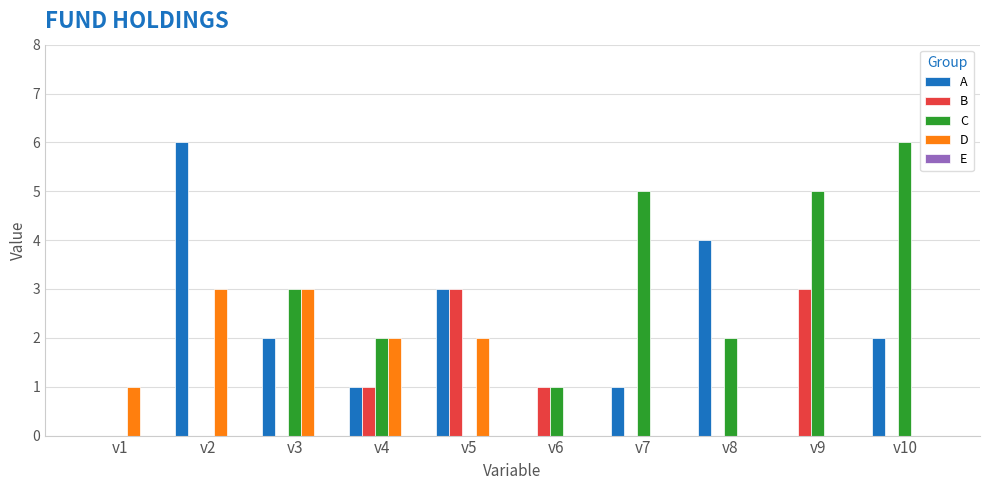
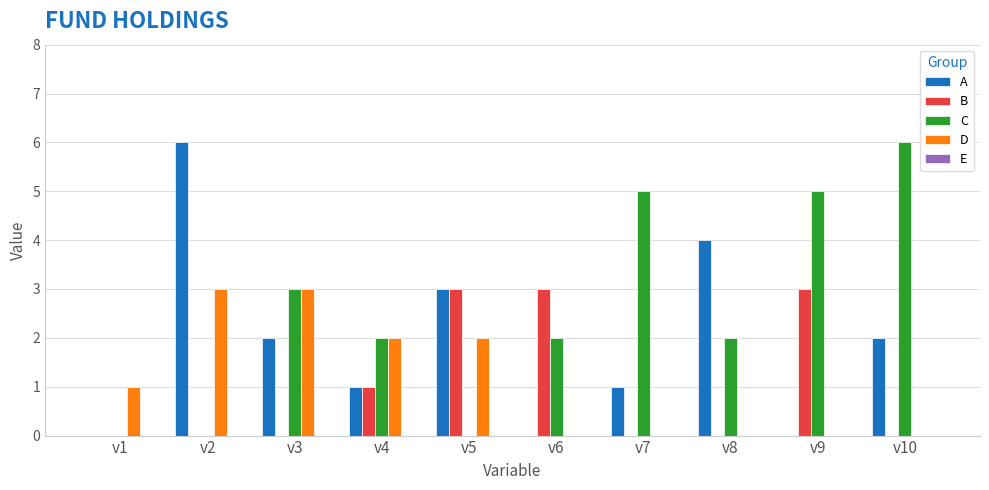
  {
    "A": {
      "v1": 0,
      "v2": 6,
      "v3": 2,
      "v4": 1,
      "v5": 3,
      "v6": 0,
      "v7": 1,
      "v8": 4,
      "v9": 0,
      "v10": 2
    },
    "B": {
      "v1": 0,
      "v2": 0,
      "v3": 0,
      "v4": 1,
      "v5": 3,
-     "v6": 1,
+     "v6": 3,
      "v7": 0,
      "v8": 0,
      "v9": 3,
      "v10": 0
    },
    "C": {
      "v1": 0,
      "v2": 0,
      "v3": 3,
      "v4": 2,
      "v5": 0,
-     "v6": 1,
+     "v6": 2,
      "v7": 5,
      "v8": 2,
      "v9": 5,
      "v10": 6
    },
    "D": {
      "v1": 1,
      "v2": 3,
      "v3": 3,
      "v4": 2,
      "v5": 2,
      "v6": 0,
      "v7": 0,
      "v8": 0,
      "v9": 0,
      "v10": 0
    },
    "E": {
      "v1": 0,
      "v2": 0,
      "v3": 0,
      "v4": 0,
      "v5": 0,
      "v6": 0,
      "v7": 0,
      "v8": 0,
      "v9": 0,
      "v10": 0
    }
  }
